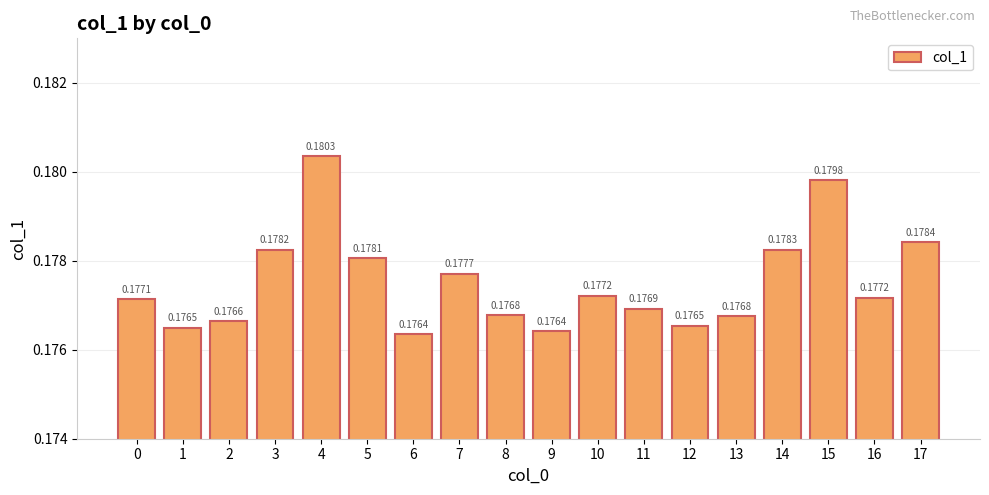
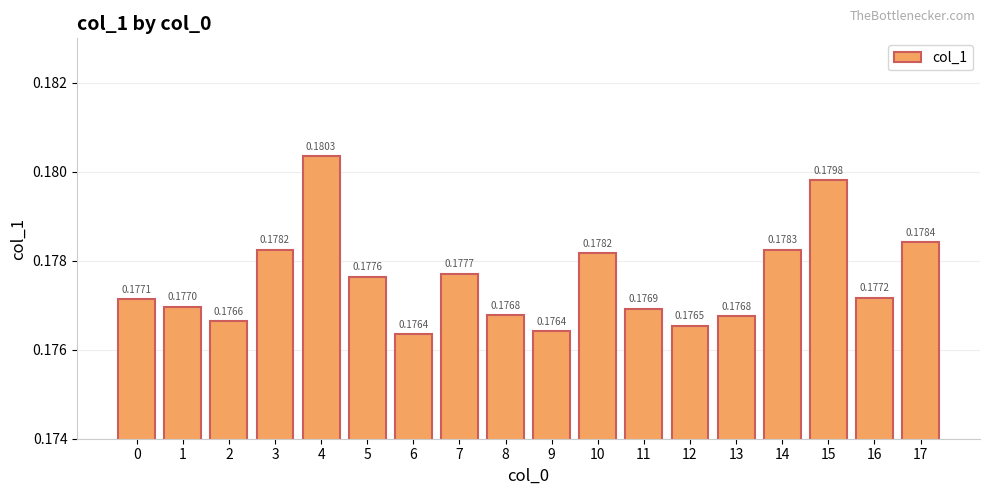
  {
    "0": 0.1771,
-   "1": 0.1765,
+   "1": 0.1770,
    "2": 0.1766,
    "3": 0.1782,
    "4": 0.1803,
-   "5": 0.1781,
+   "5": 0.1776,
    "6": 0.1764,
    "7": 0.1777,
    "8": 0.1768,
    "9": 0.1764,
-   "10": 0.1772,
+   "10": 0.1782,
    "11": 0.1769,
    "12": 0.1765,
    "13": 0.1768,
    "14": 0.1783,
    "15": 0.1798,
    "16": 0.1772,
    "17": 0.1784
  }
